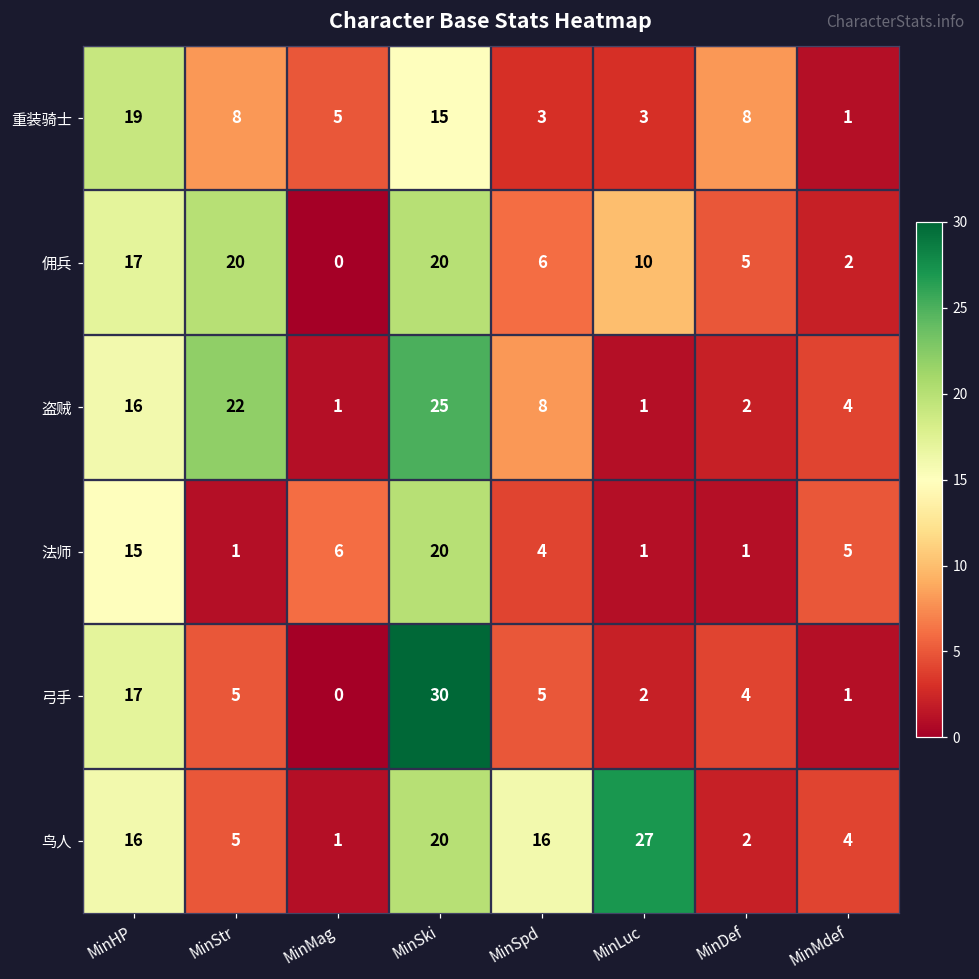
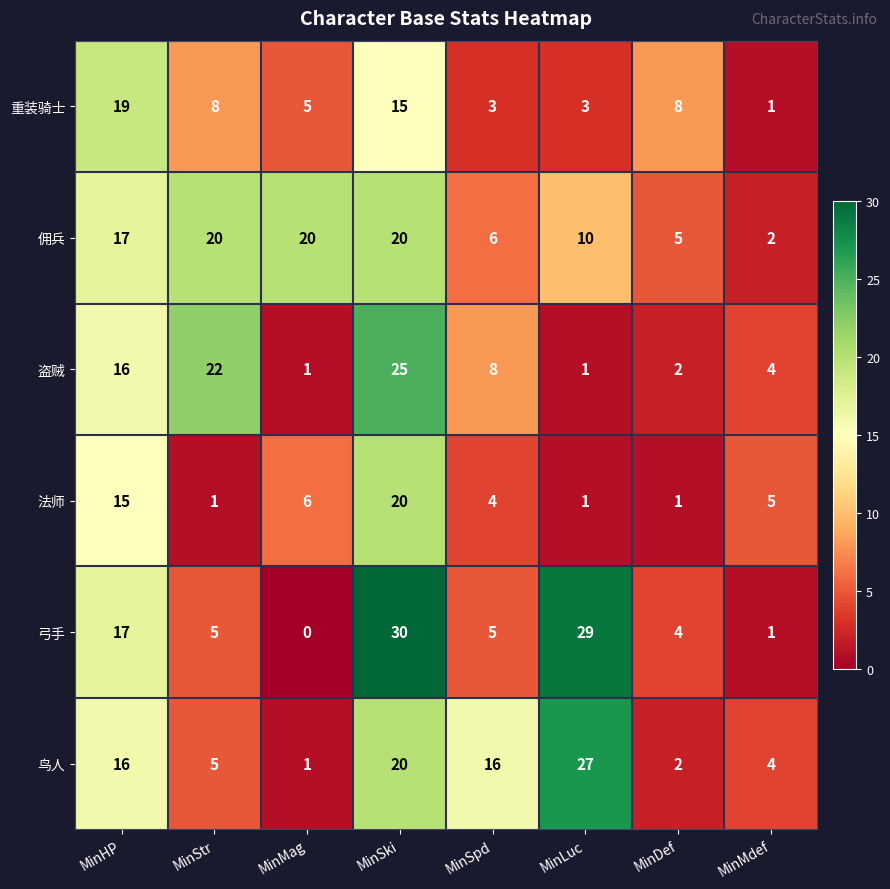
  {
    "重装骑士": {
      "MinHP": 19,
      "MinStr": 8,
      "MinMag": 5,
      "MinSki": 15,
      "MinSpd": 3,
      "MinLuc": 3,
      "MinDef": 8,
      "MinMdef": 1
    },
    "佣兵": {
      "MinHP": 17,
      "MinStr": 20,
-     "MinMag": 0,
+     "MinMag": 20,
      "MinSki": 20,
      "MinSpd": 6,
      "MinLuc": 10,
      "MinDef": 5,
      "MinMdef": 2
    },
    "盗贼": {
      "MinHP": 16,
      "MinStr": 22,
      "MinMag": 1,
      "MinSki": 25,
      "MinSpd": 8,
      "MinLuc": 1,
      "MinDef": 2,
      "MinMdef": 4
    },
    "法师": {
      "MinHP": 15,
      "MinStr": 1,
      "MinMag": 6,
      "MinSki": 20,
      "MinSpd": 4,
      "MinLuc": 1,
      "MinDef": 1,
      "MinMdef": 5
    },
    "弓手": {
      "MinHP": 17,
      "MinStr": 5,
      "MinMag": 0,
      "MinSki": 30,
      "MinSpd": 5,
-     "MinLuc": 2,
+     "MinLuc": 29,
      "MinDef": 4,
      "MinMdef": 1
    },
    "鸟人": {
      "MinHP": 16,
      "MinStr": 5,
      "MinMag": 1,
      "MinSki": 20,
      "MinSpd": 16,
      "MinLuc": 27,
      "MinDef": 2,
      "MinMdef": 4
    }
  }
